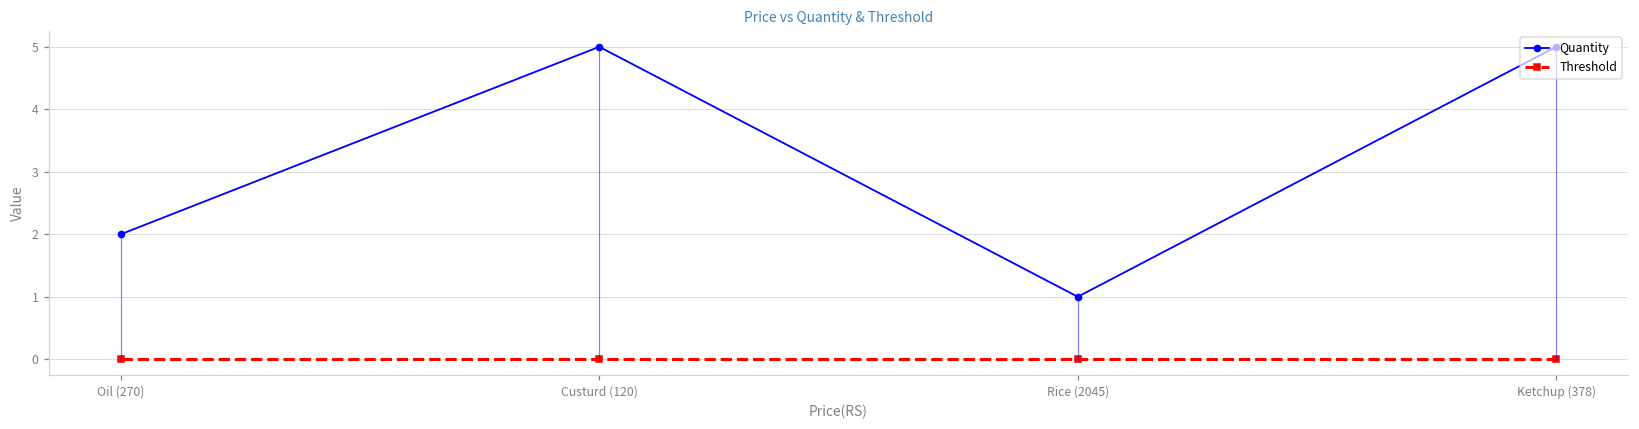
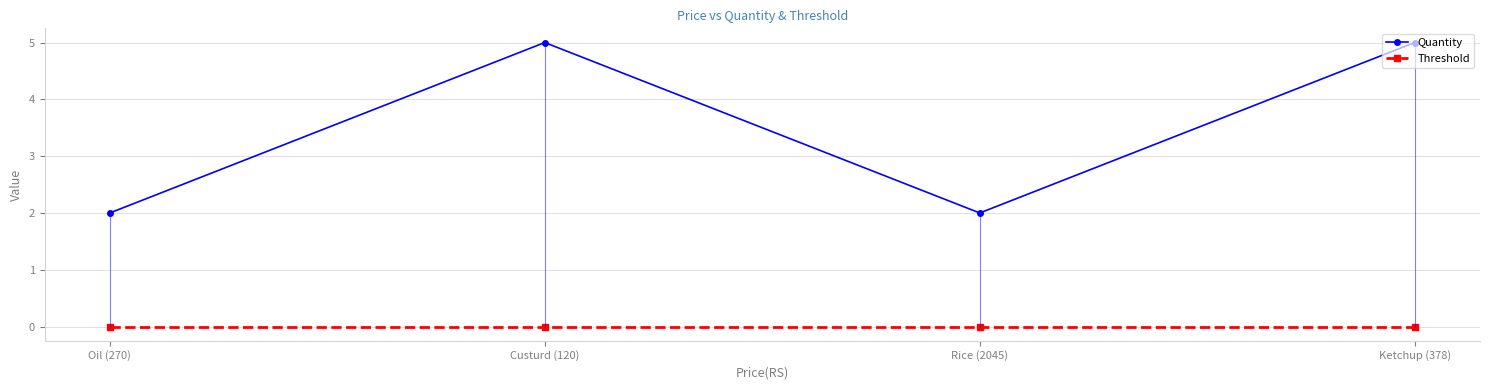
  {
    "Quantity": {
      "Oil (270)": 2,
      "Custurd (120)": 5,
-     "Rice (2045)": 1
+     "Rice (2045)": 2
    },
    "Threshold": {
      "Oil (270)": 0,
      "Custurd (120)": 0,
      "Rice (2045)": 0,
      "Ketchup (378)": 0
    }
  }
